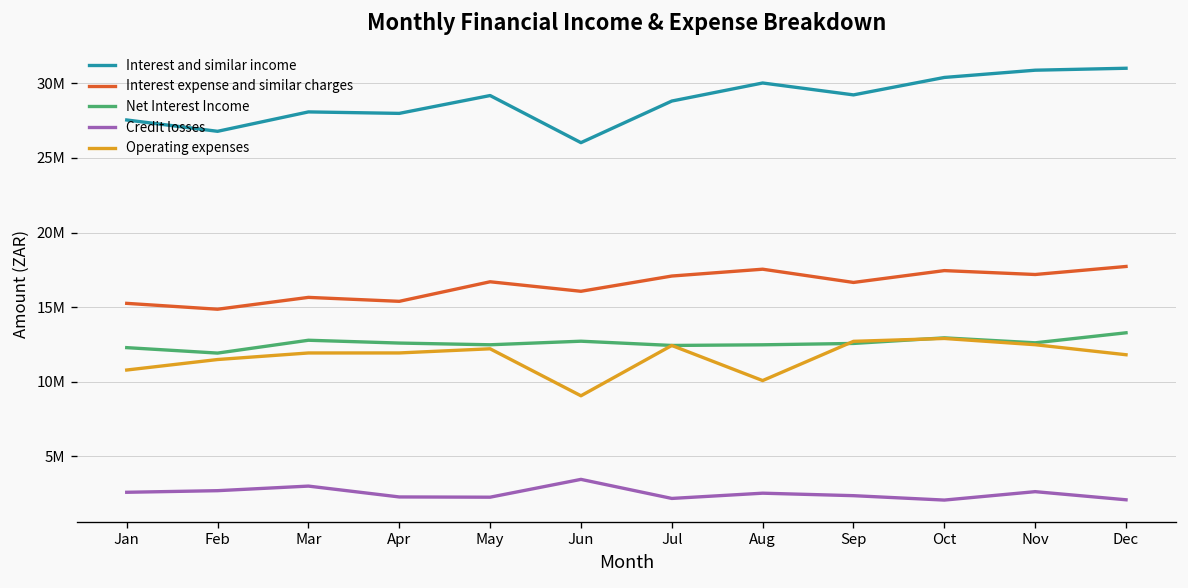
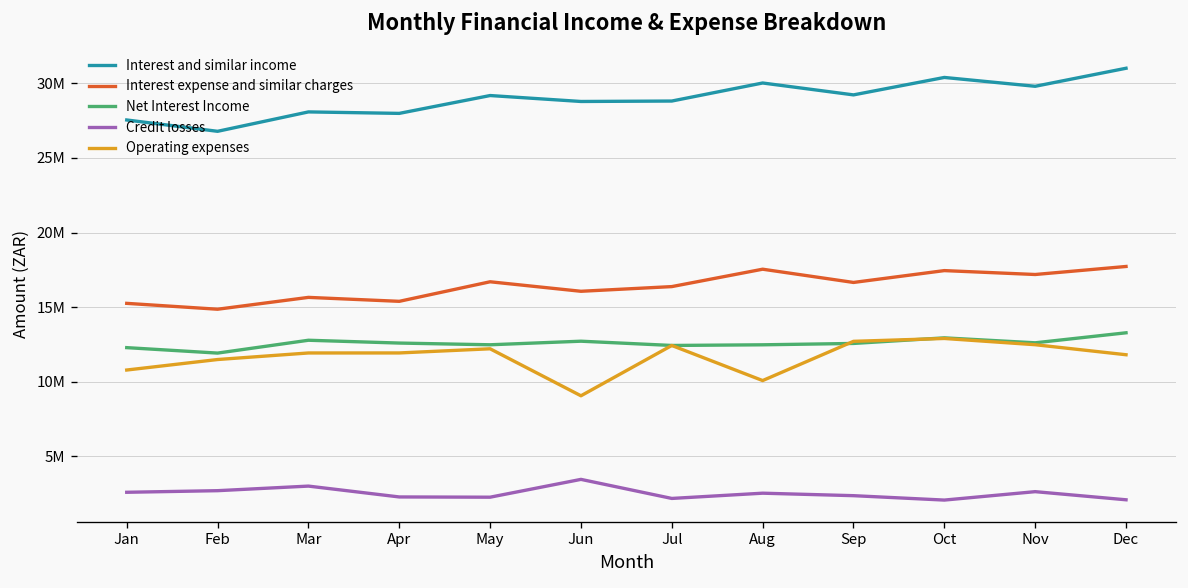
  {
    "Interest and similar income": {
      "Jan": 27500000,
      "Feb": 26800000,
      "Mar": 28100000,
      "Apr": 28000000,
      "May": 29200000,
-     "Jun": 26000000,
+     "Jun": 28800000,
      "Jul": 28800000,
      "Aug": 30000000,
      "Sep": 29200000,
      "Oct": 30400000,
-     "Nov": 30900000,
+     "Nov": 29800000,
      "Dec": 31000000
    },
    "Interest expense and similar charges": {
      "Jan": 15300000,
      "Feb": 14900000,
      "Mar": 15700000,
      "Apr": 15400000,
      "May": 16700000,
      "Jun": 16100000,
-     "Jul": 17100000,
+     "Jul": 16400000,
      "Aug": 17500000,
      "Sep": 16700000,
      "Oct": 17400000,
      "Nov": 17200000,
      "Dec": 17700000
    },
    "Net Interest Income": {
      "Jan": 12300000,
      "Feb": 11900000,
      "Mar": 12800000,
      "Apr": 12600000,
      "May": 12500000,
      "Jun": 12700000,
      "Aug": 12500000,
      "Dec": 13300000
    },
    "Credit losses": {
      "Jan": 2600000,
      "Feb": 2700000,
      "Mar": 3000000,
      "Apr": 2300000,
      "May": 2300000,
      "Jun": 3500000,
      "Jul": 2200000,
      "Aug": 2500000,
      "Sep": 2400000,
      "Oct": 2100000,
      "Nov": 2600000,
      "Dec": 2100000
    },
    "Operating expenses": {
      "Jan": 10800000,
      "Feb": 11500000,
      "Mar": 11900000,
      "Apr": 11900000,
      "May": 12200000,
      "Jun": 9100000,
      "Aug": 10100000,
      "Dec": 11800000
    }
  }
